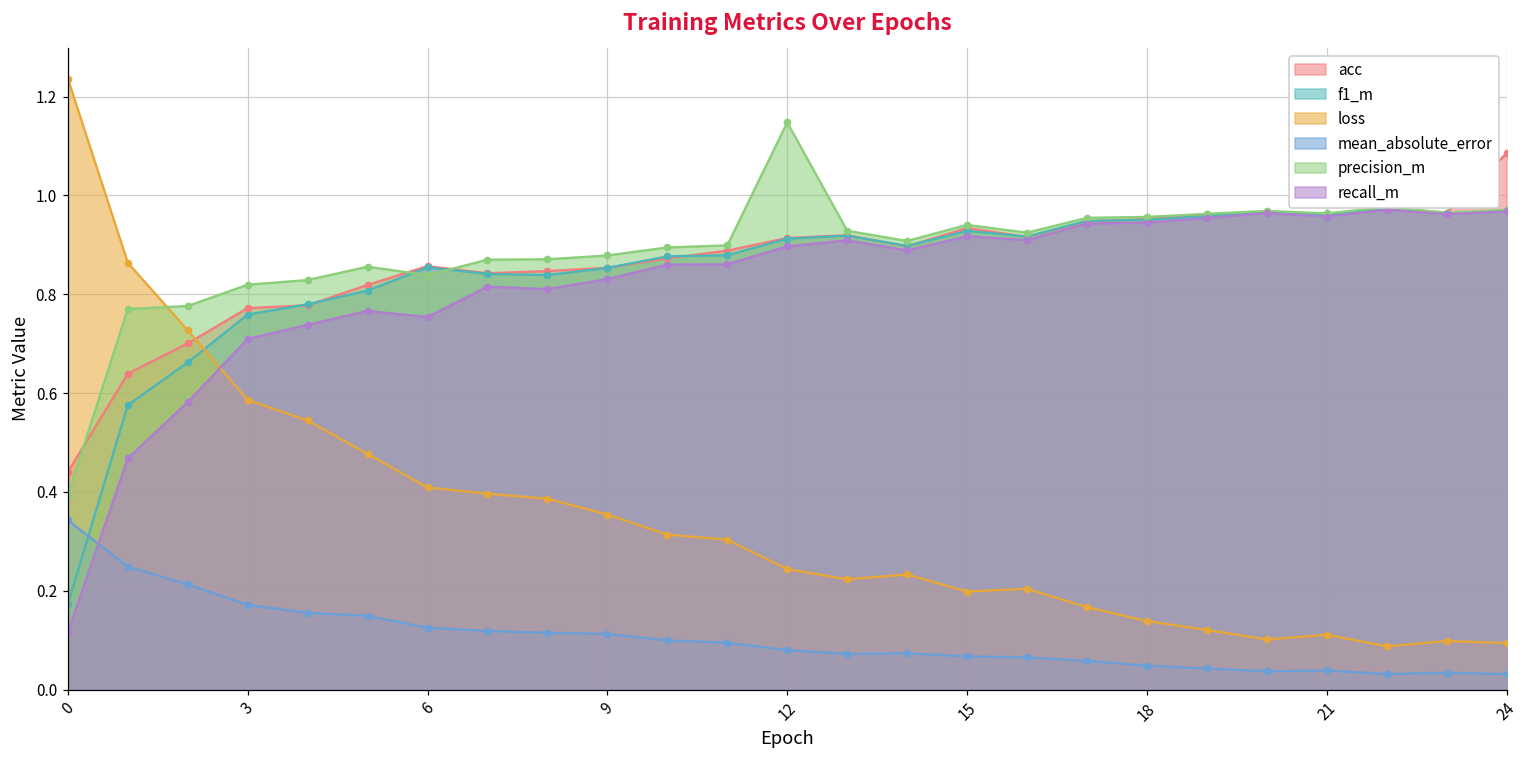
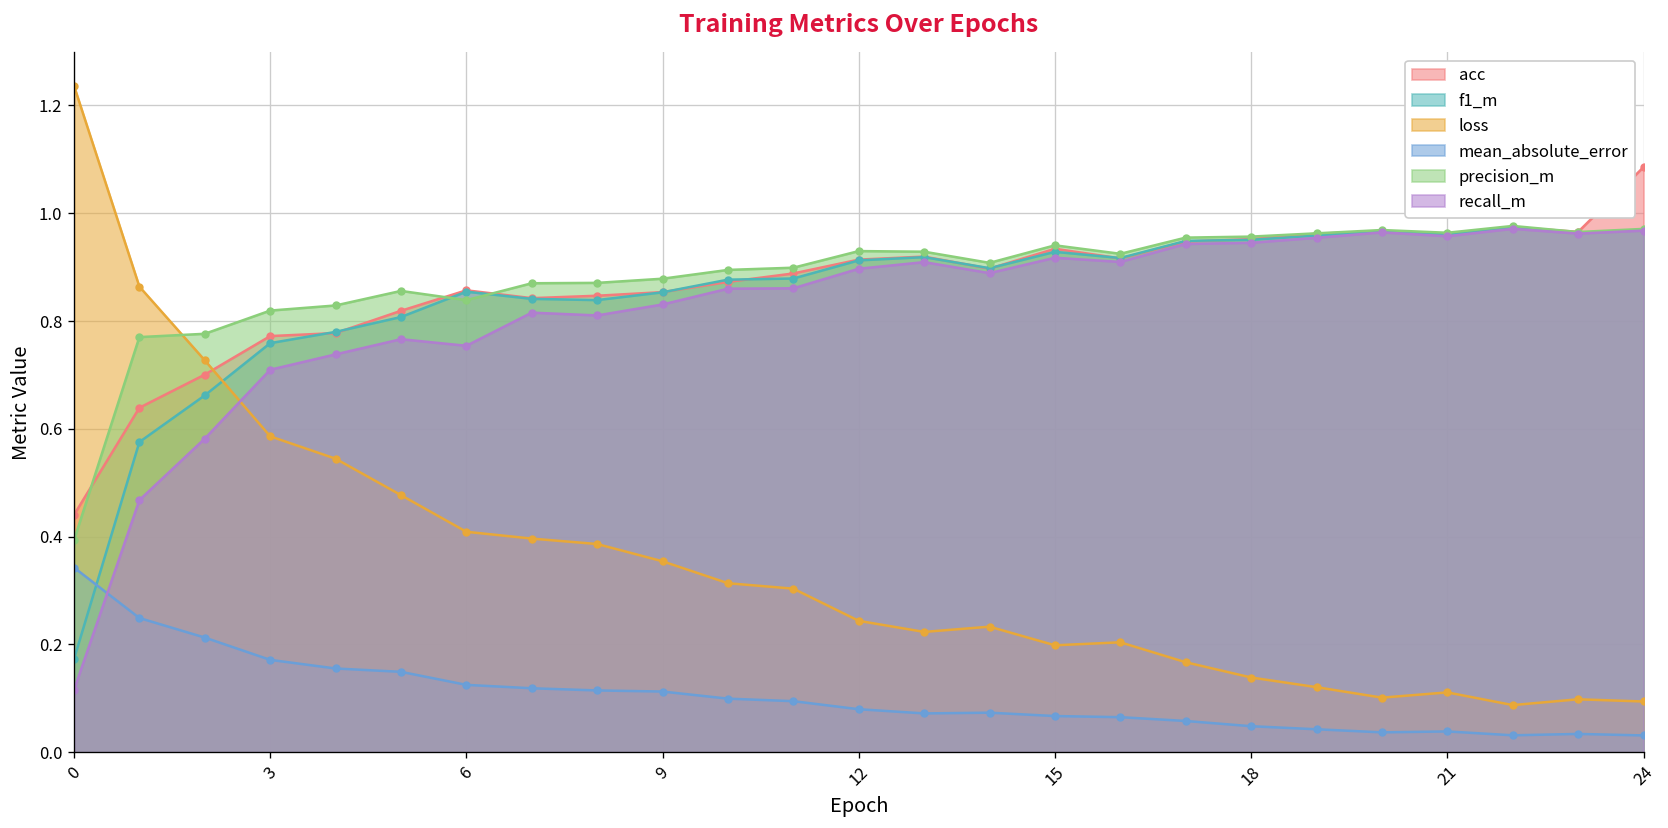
  {
    "acc": {
      "0": 0.44,
      "3": 0.77,
      "15": 0.93,
      "24": 1.09
    },
    "loss": {
      "0": 1.24,
      "3": 0.59,
      "6": 0.41,
      "9": 0.35,
      "12": 0.24,
      "15": 0.20,
      "18": 0.14,
      "21": 0.11,
      "24": 0.09
    },
    "precision_m": {
      "0": 0.39,
      "3": 0.82,
      "6": 0.84,
      "9": 0.88,
-     "12": 1.15,
+     "12": 0.93,
      "15": 0.94
    },
    "recall_m": {
      "0": 0.12,
      "3": 0.71,
      "6": 0.75,
      "9": 0.83,
      "12": 0.90,
      "15": 0.92
    }
  }
